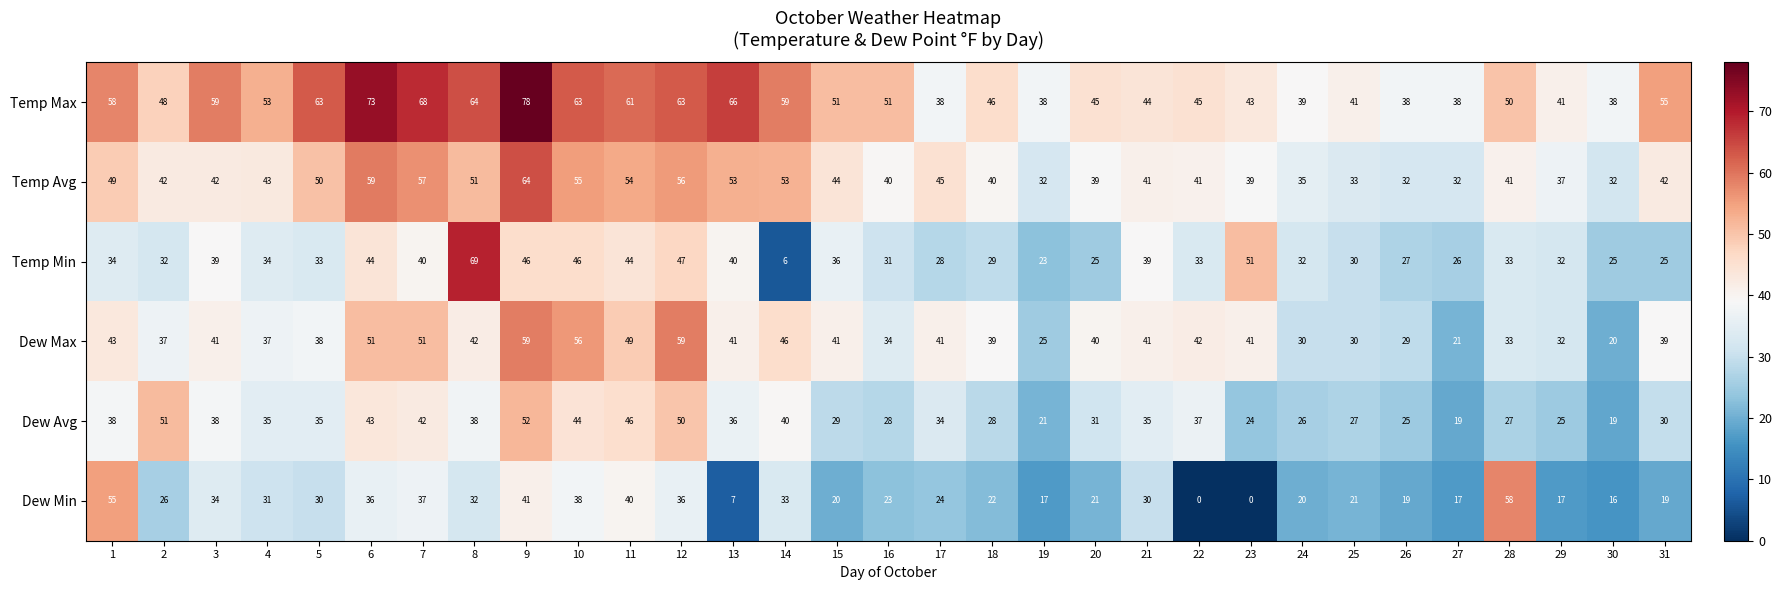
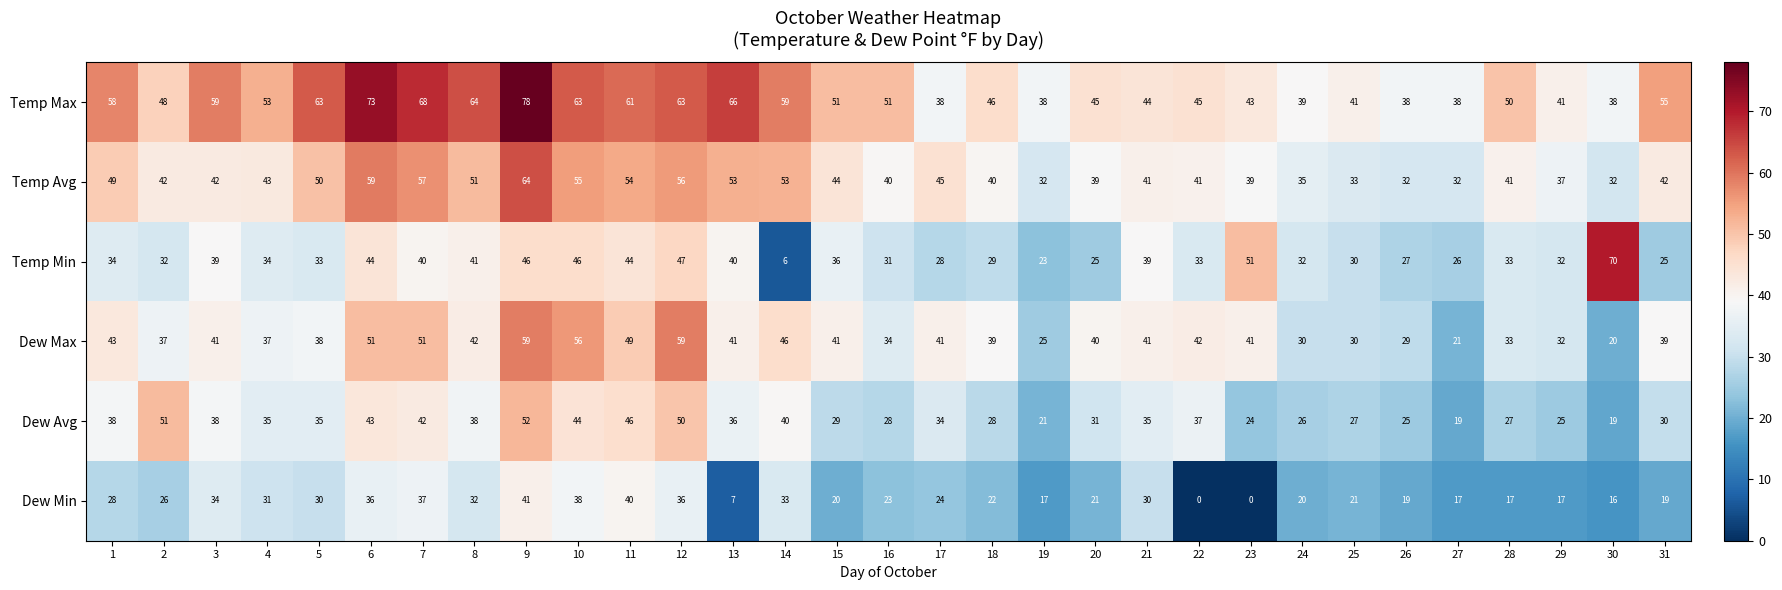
  {
    "Temp Max": {
      "1": 58,
      "2": 48,
      "3": 59,
      "4": 53,
      "5": 63,
      "6": 73,
      "7": 68,
      "8": 64,
      "9": 78,
      "10": 63,
      "11": 61,
      "12": 63,
      "13": 66,
      "14": 59,
      "15": 51,
      "16": 51,
      "17": 38,
      "18": 46,
      "19": 38,
      "20": 45,
      "21": 44,
      "22": 45,
      "23": 43,
      "24": 39,
      "25": 41,
      "26": 38,
      "27": 38,
      "28": 50,
      "29": 41,
      "30": 38,
      "31": 55
    },
    "Temp Avg": {
      "1": 49,
      "2": 42,
      "3": 42,
      "4": 43,
      "5": 50,
      "6": 59,
      "7": 57,
      "8": 51,
      "9": 64,
      "10": 55,
      "11": 54,
      "12": 56,
      "13": 53,
      "14": 53,
      "15": 44,
      "16": 40,
      "17": 45,
      "18": 40,
      "19": 32,
      "20": 39,
      "21": 41,
      "22": 41,
      "23": 39,
      "24": 35,
      "25": 33,
      "26": 32,
      "27": 32,
      "28": 41,
      "29": 37,
      "30": 32,
      "31": 42
    },
    "Temp Min": {
      "1": 34,
      "2": 32,
      "3": 39,
      "4": 34,
      "5": 33,
      "6": 44,
      "7": 40,
-     "8": 69,
+     "8": 41,
      "9": 46,
      "10": 46,
      "11": 44,
      "12": 47,
      "13": 40,
      "14": 6,
      "15": 36,
      "16": 31,
      "17": 28,
      "18": 29,
      "19": 23,
      "20": 25,
      "21": 39,
      "22": 33,
      "23": 51,
      "24": 32,
      "25": 30,
      "26": 27,
      "27": 26,
      "28": 33,
      "29": 32,
-     "30": 25,
+     "30": 70,
      "31": 25
    },
    "Dew Max": {
      "1": 43,
      "2": 37,
      "3": 41,
      "4": 37,
      "5": 38,
      "6": 51,
      "7": 51,
      "8": 42,
      "9": 59,
      "10": 56,
      "11": 49,
      "12": 59,
      "13": 41,
      "14": 46,
      "15": 41,
      "16": 34,
      "17": 41,
      "18": 39,
      "19": 25,
      "20": 40,
      "21": 41,
      "22": 42,
      "23": 41,
      "24": 30,
      "25": 30,
      "26": 29,
      "27": 21,
      "28": 33,
      "29": 32,
      "30": 20,
      "31": 39
    },
    "Dew Avg": {
      "1": 38,
      "2": 51,
      "3": 38,
      "4": 35,
      "5": 35,
      "6": 43,
      "7": 42,
      "8": 38,
      "9": 52,
      "10": 44,
      "11": 46,
      "12": 50,
      "13": 36,
      "14": 40,
      "15": 29,
      "16": 28,
      "17": 34,
      "18": 28,
      "19": 21,
      "20": 31,
      "21": 35,
      "22": 37,
      "23": 24,
      "24": 26,
      "25": 27,
      "26": 25,
      "27": 19,
      "28": 27,
      "29": 25,
      "30": 19,
      "31": 30
    },
    "Dew Min": {
-     "1": 55,
+     "1": 28,
      "2": 26,
      "3": 34,
      "4": 31,
      "5": 30,
      "6": 36,
      "7": 37,
      "8": 32,
      "9": 41,
      "10": 38,
      "11": 40,
      "12": 36,
      "13": 7,
      "14": 33,
      "15": 20,
      "16": 23,
      "17": 24,
      "18": 22,
      "19": 17,
      "20": 21,
      "21": 30,
      "22": 0,
      "23": 0,
      "24": 20,
      "25": 21,
      "26": 19,
      "27": 17,
-     "28": 58,
+     "28": 17,
      "29": 17,
      "30": 16,
      "31": 19
    }
  }
